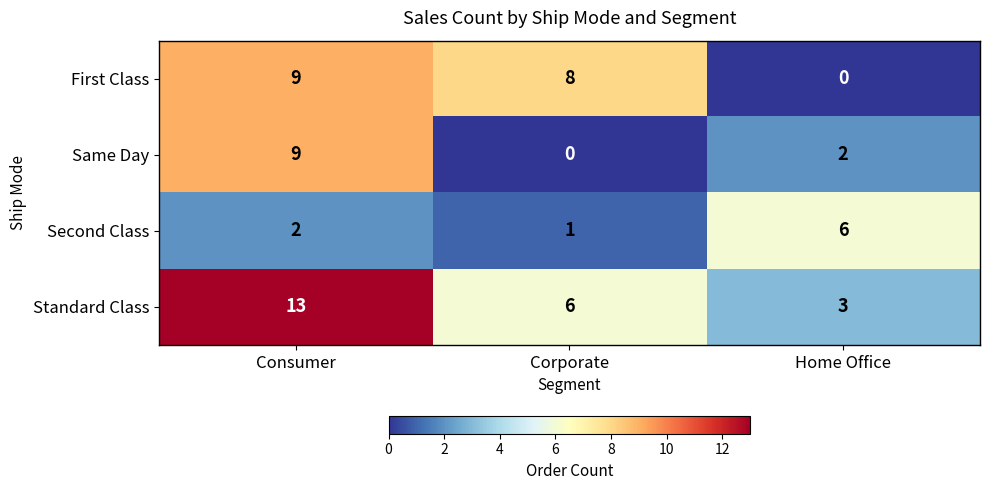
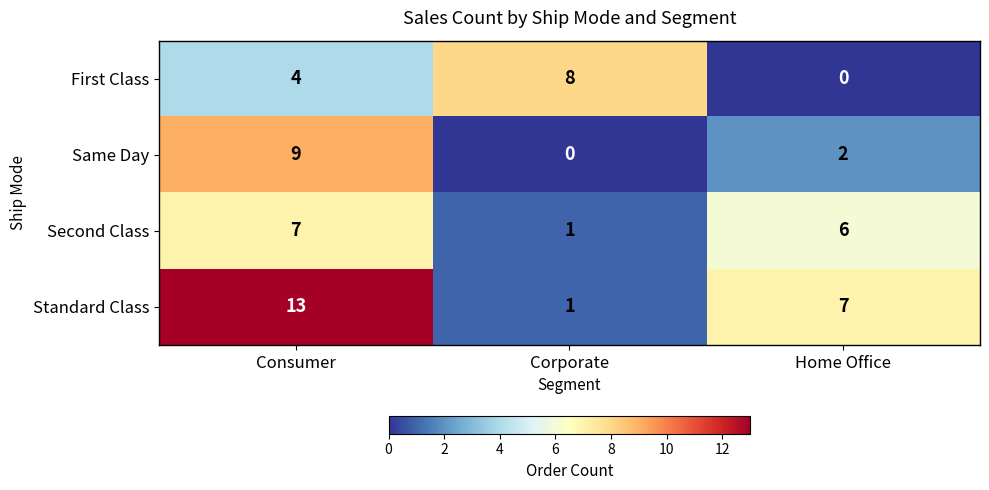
  {
    "First Class": {
-     "Consumer": 9,
+     "Consumer": 4,
      "Corporate": 8,
      "Home Office": 0
    },
    "Same Day": {
      "Consumer": 9,
      "Corporate": 0,
      "Home Office": 2
    },
    "Second Class": {
-     "Consumer": 2,
+     "Consumer": 7,
      "Corporate": 1,
      "Home Office": 6
    },
    "Standard Class": {
      "Consumer": 13,
-     "Corporate": 6,
-     "Home Office": 3
+     "Corporate": 1,
+     "Home Office": 7
    }
  }
